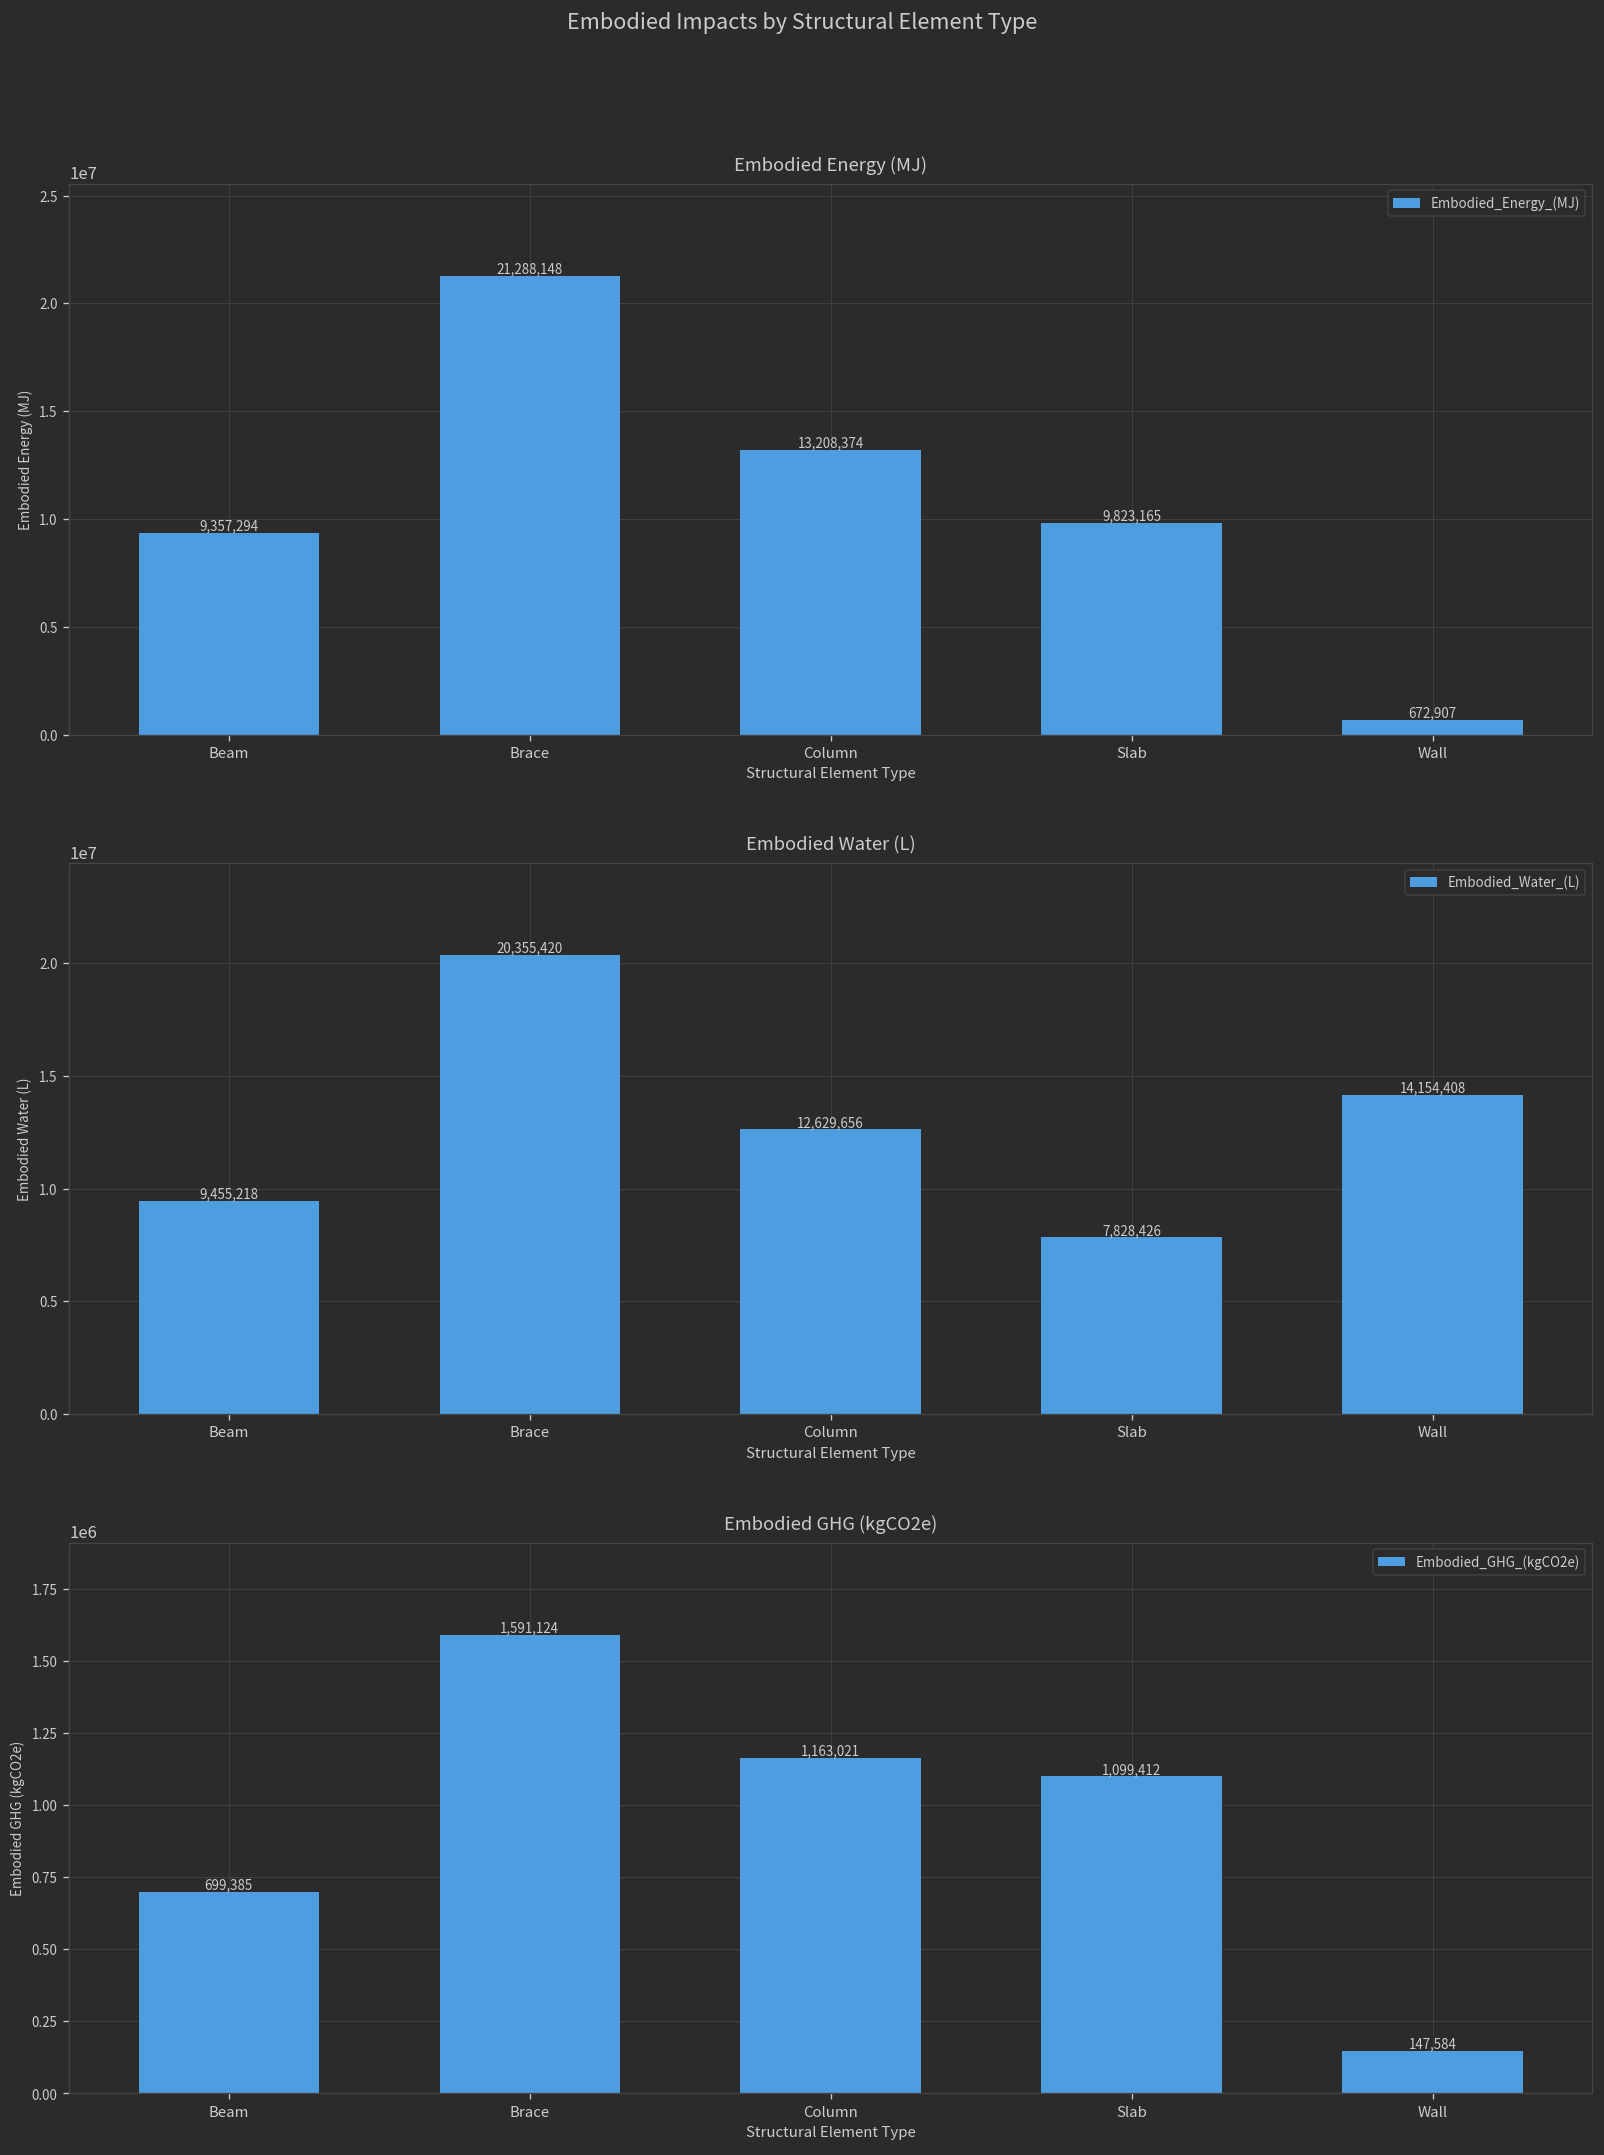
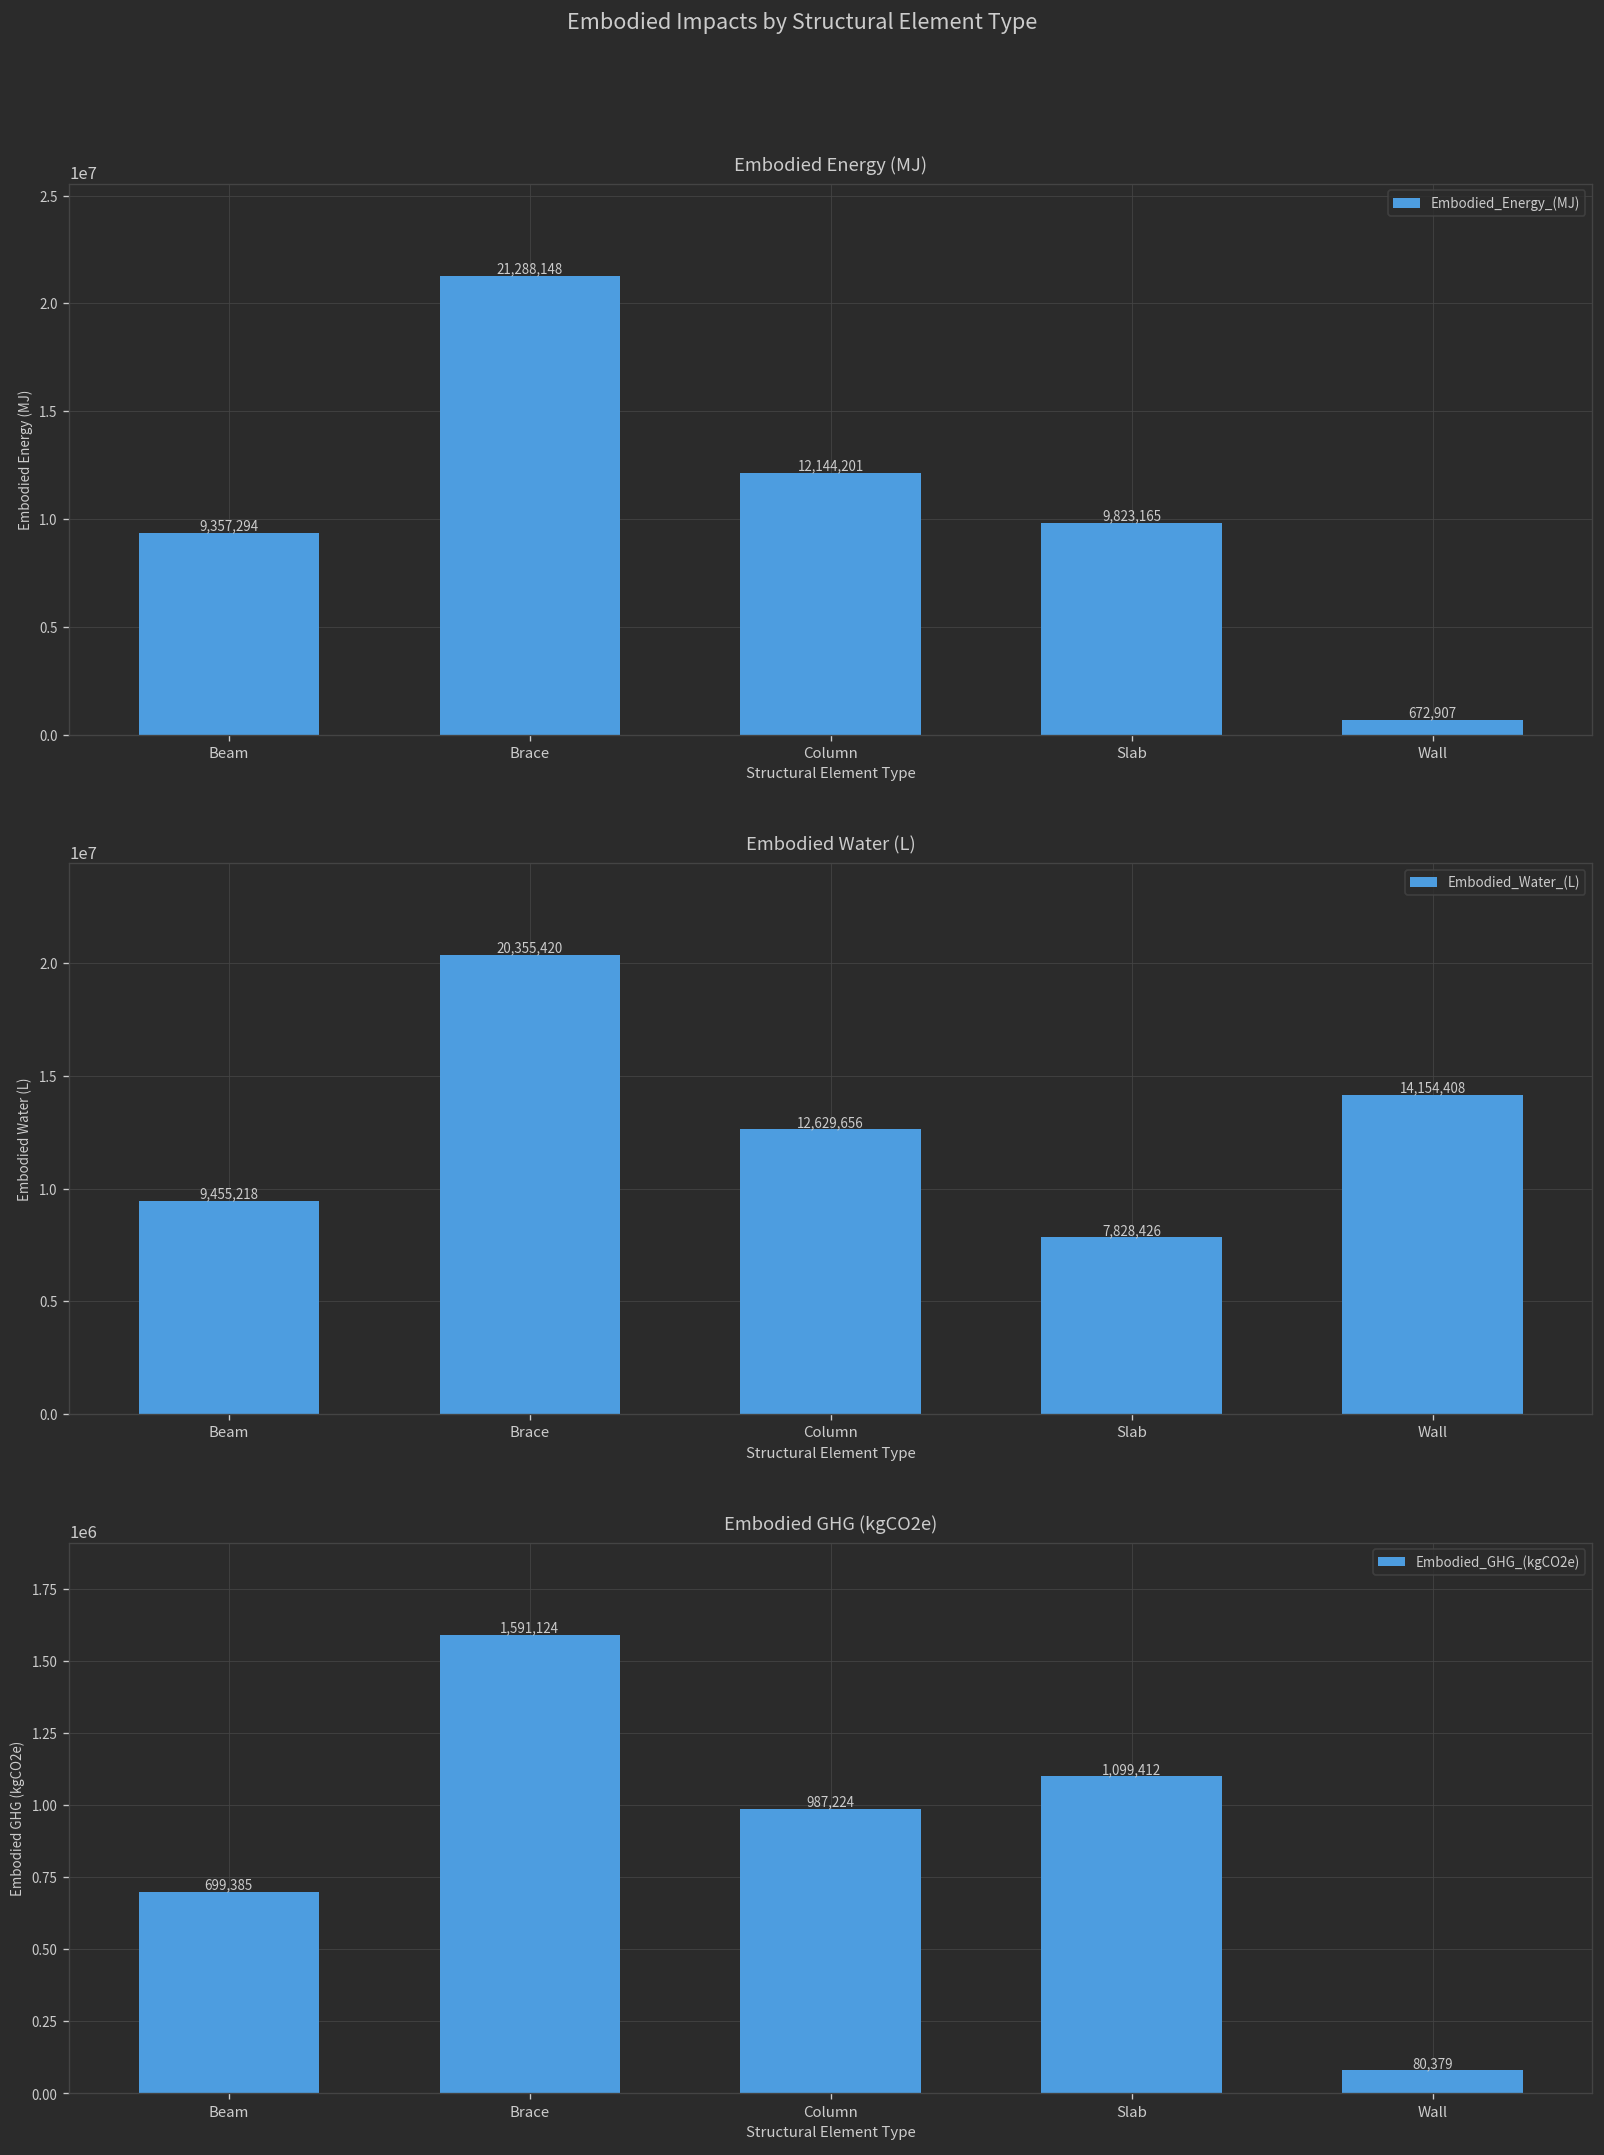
  {
    "Embodied Energy (MJ)": {
      "Beam": "9,357,294",
      "Brace": "21,288,148",
-     "Column": "13,208,374",
+     "Column": "12,144,201",
      "Slab": "9,823,165",
      "Wall": "672,907"
    },
    "Embodied Water (L)": {
      "Beam": "9,455,218",
      "Brace": "20,355,420",
      "Column": "12,629,656",
      "Slab": "7,828,426",
      "Wall": "14,154,408"
    },
    "Embodied GHG (kgCO2e)": {
      "Beam": "699,385",
      "Brace": "1,591,124",
-     "Column": "1,163,021",
+     "Column": "987,224",
      "Slab": "1,099,412",
-     "Wall": "147,584"
+     "Wall": "80,379"
    }
  }
